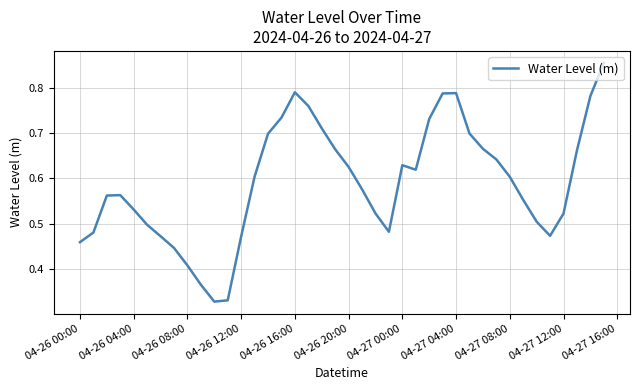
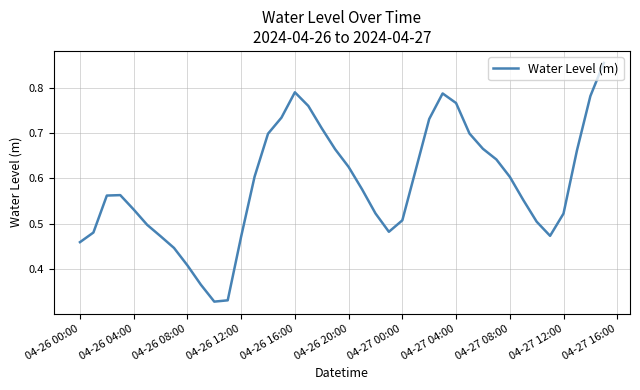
  {
    "04-26 00:00": 0.46,
    "04-26 04:00": 0.53,
    "04-26 08:00": 0.41,
    "04-26 12:00": 0.47,
    "04-26 16:00": 0.79,
    "04-26 20:00": 0.63,
-   "04-27 00:00": 0.63,
-   "04-27 04:00": 0.79,
+   "04-27 00:00": 0.51,
+   "04-27 04:00": 0.77,
    "04-27 08:00": 0.60,
    "04-27 12:00": 0.52
  }
